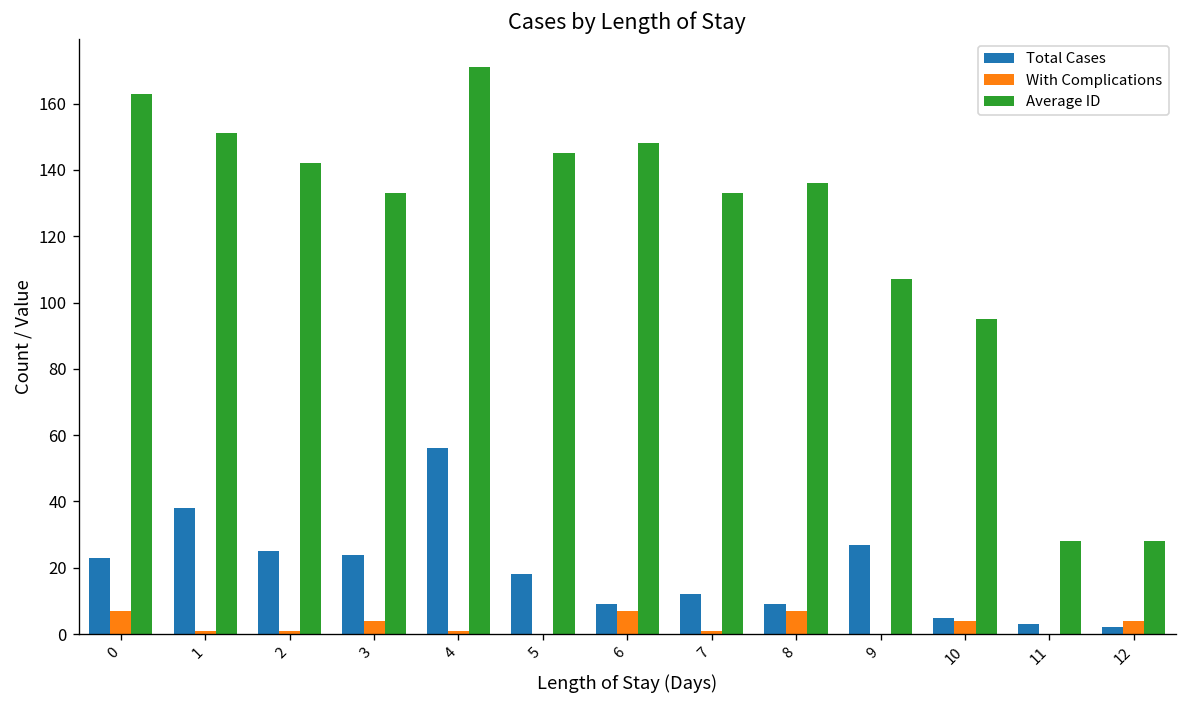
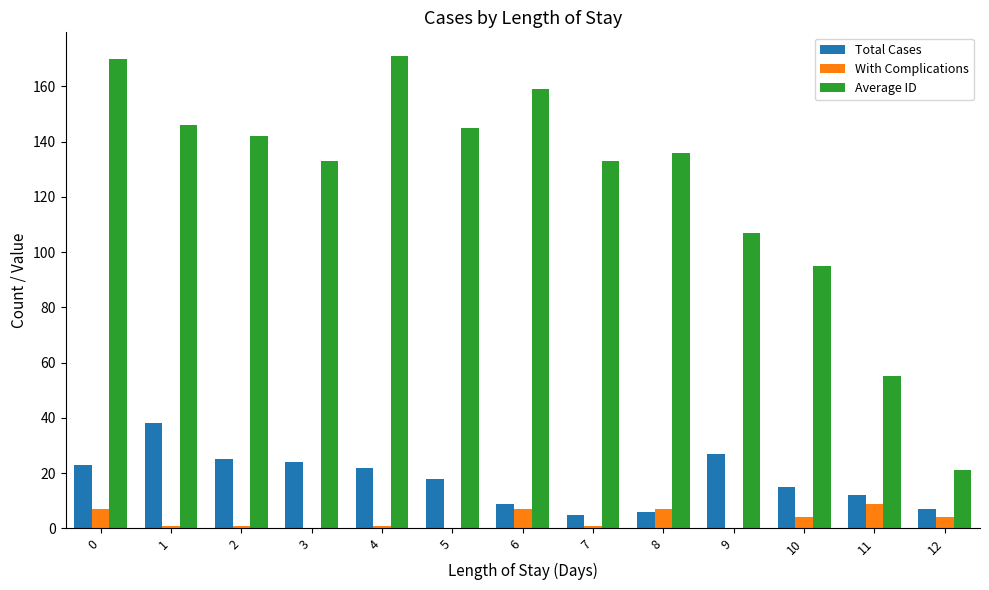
  {
    "Total Cases": {
      "0": 23,
      "1": 38,
      "2": 25,
      "3": 24,
-     "4": 56,
+     "4": 22,
      "5": 18,
      "6": 9,
-     "7": 12,
-     "8": 9,
+     "7": 5,
+     "8": 6,
      "9": 27,
-     "10": 5,
-     "11": 3,
-     "12": 2
+     "10": 15,
+     "11": 12,
+     "12": 7
    },
    "With Complications": {
      "0": 7,
      "1": 1,
      "2": 1,
-     "3": 4,
+     "3": 0,
      "4": 1,
      "5": 0,
      "6": 7,
      "7": 1,
      "8": 7,
      "9": 0,
      "10": 4,
-     "11": 0,
+     "11": 9,
      "12": 4
    },
    "Average ID": {
-     "0": 163,
-     "1": 151,
+     "0": 170,
+     "1": 146,
      "2": 142,
      "3": 133,
      "4": 171,
      "5": 145,
-     "6": 148,
+     "6": 159,
      "7": 133,
      "8": 136,
      "9": 107,
      "10": 95,
-     "11": 28,
-     "12": 28
+     "11": 55,
+     "12": 21
    }
  }
